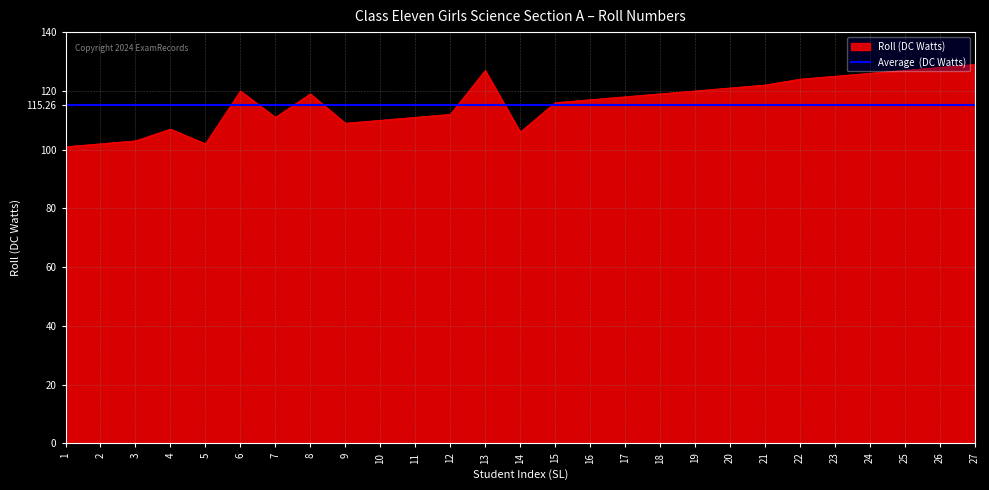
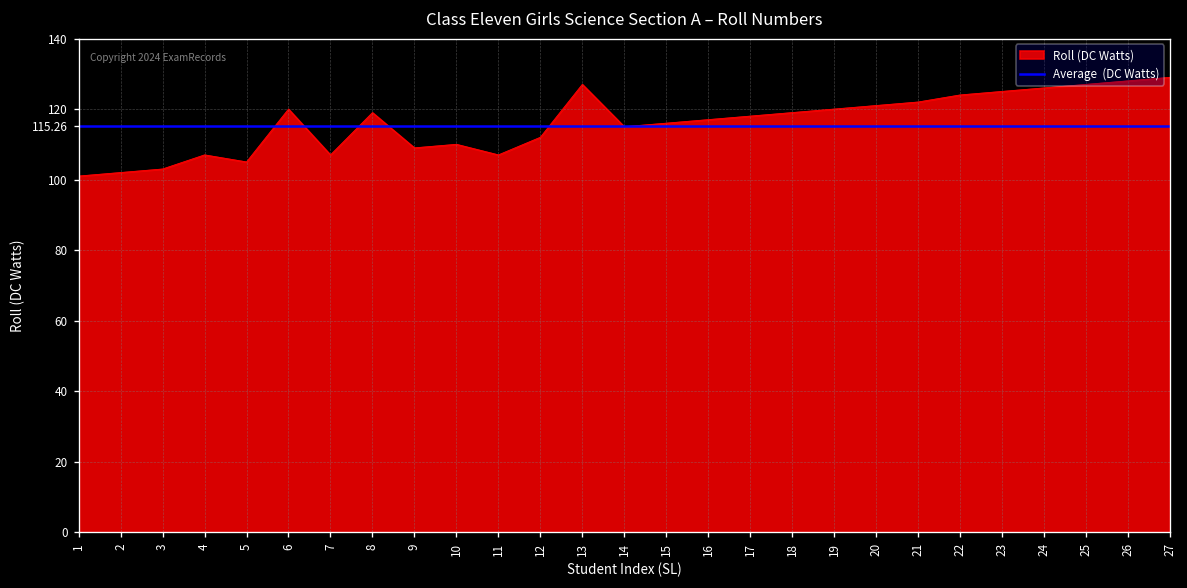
  {
    "1": 101,
    "2": 102,
    "3": 103,
    "4": 107,
-   "5": 102,
+   "5": 105,
    "6": 120,
-   "7": 111,
+   "7": 107,
    "8": 119,
    "9": 109,
    "10": 110,
-   "11": 111,
+   "11": 107,
    "12": 112,
    "13": 127,
-   "14": 106,
+   "14": 115,
    "15": 116,
    "16": 117,
    "17": 118,
    "18": 119,
    "19": 120,
    "20": 121,
    "21": 122,
    "22": 124,
    "23": 125,
    "24": 126,
    "27": 129
  }
